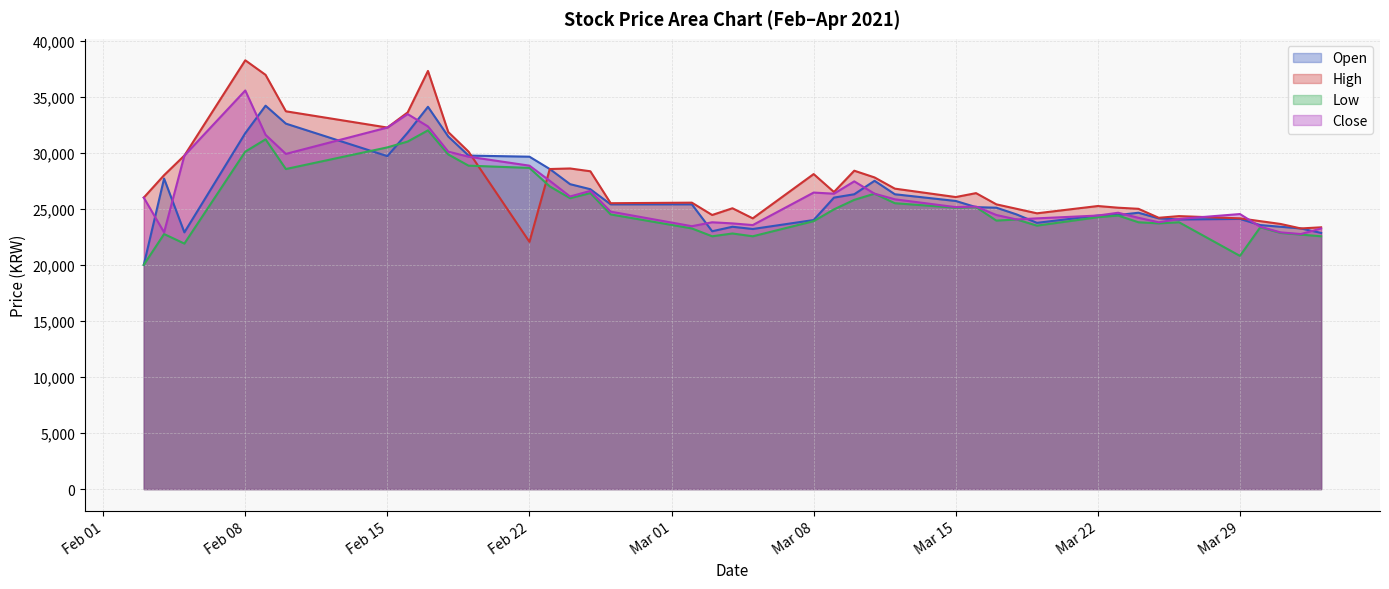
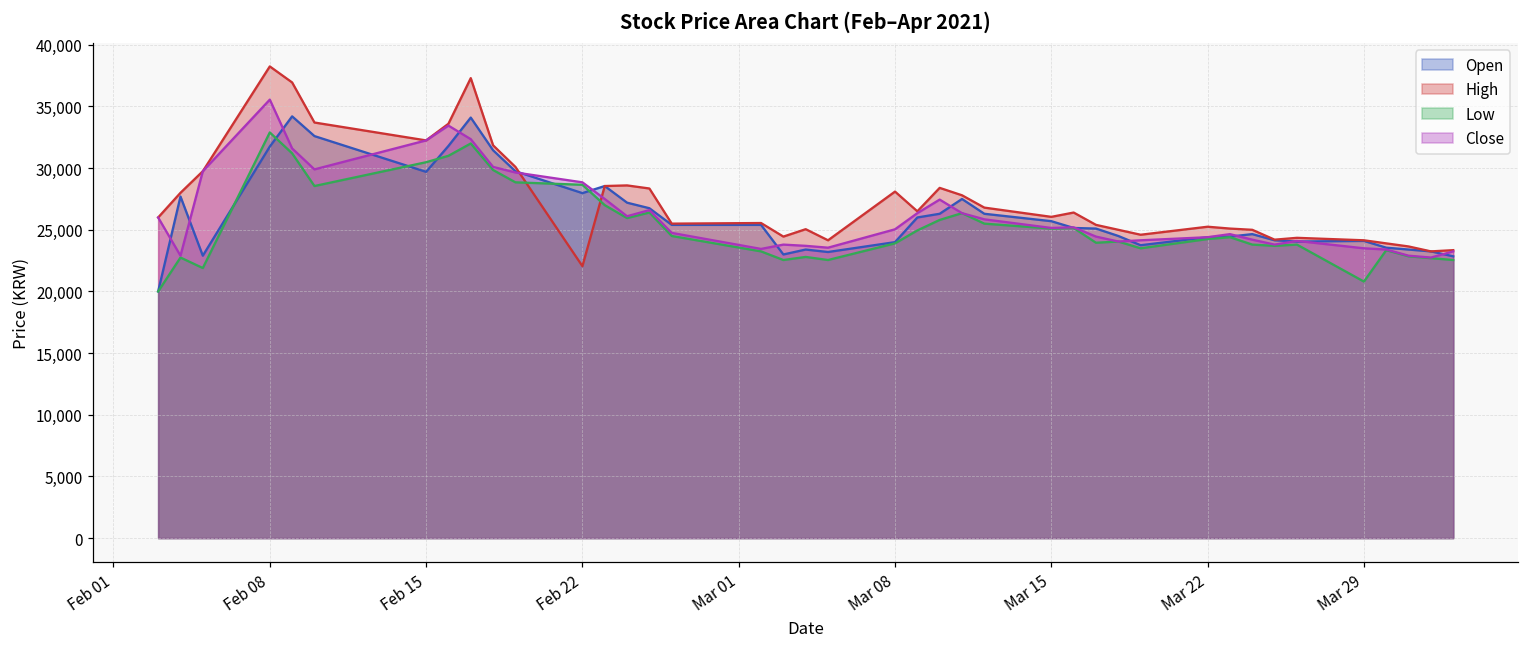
  {
    "Open": {
      "Feb 08": "31,800",
      "Feb 15": "29,700",
-     "Feb 22": "29,700",
+     "Feb 22": "28,000",
      "Mar 15": "25,700"
    },
    "High": {
      "Feb 08": "38,300",
      "Feb 22": "22,100",
      "Mar 08": "28,100",
      "Mar 15": "26,100",
      "Mar 22": "25,300"
    },
    "Low": {
-     "Feb 08": "30,100",
+     "Feb 08": "32,900",
      "Feb 15": "30,500",
      "Mar 29": "20,800"
    },
    "Close": {
      "Feb 08": "35,600",
-     "Mar 08": "26,500",
-     "Mar 29": "24,500"
+     "Mar 08": "25,000",
+     "Mar 29": "23,500"
    }
  }
